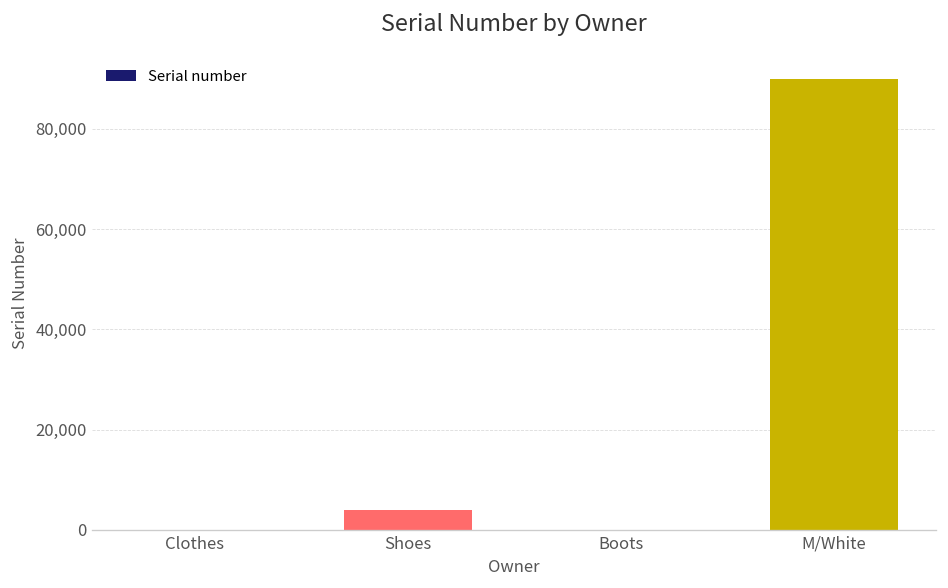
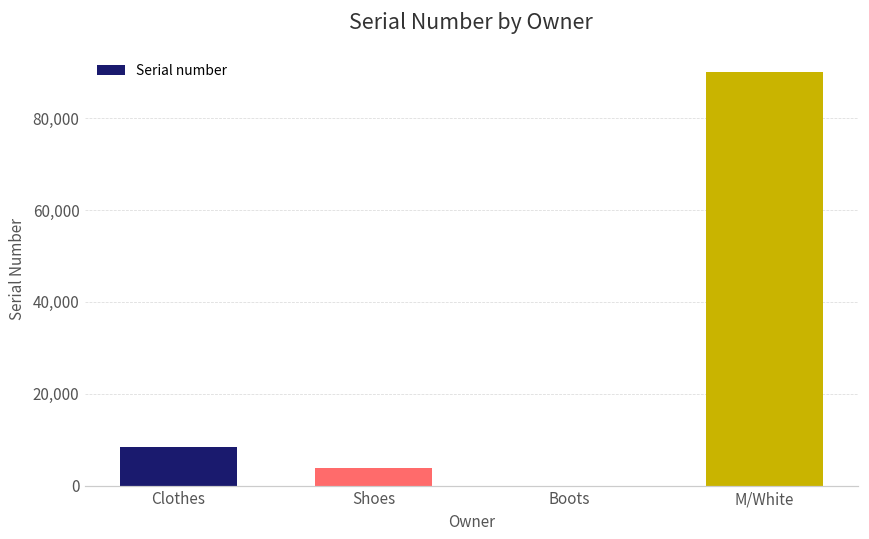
  {
-   "Clothes": "0",
+   "Clothes": "8,000",
    "Shoes": "4,000",
    "M/White": "90,000"
  }
